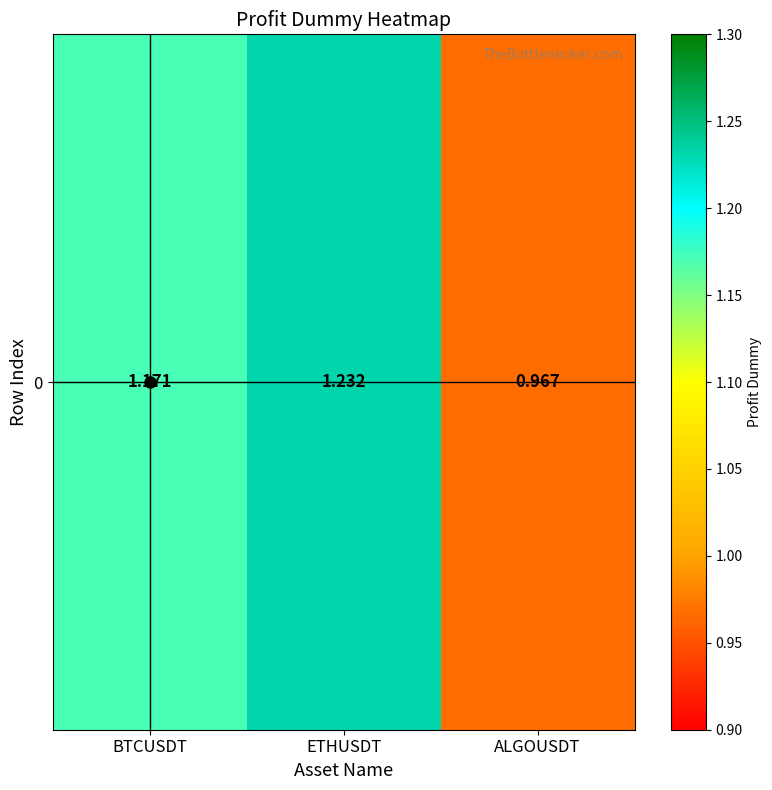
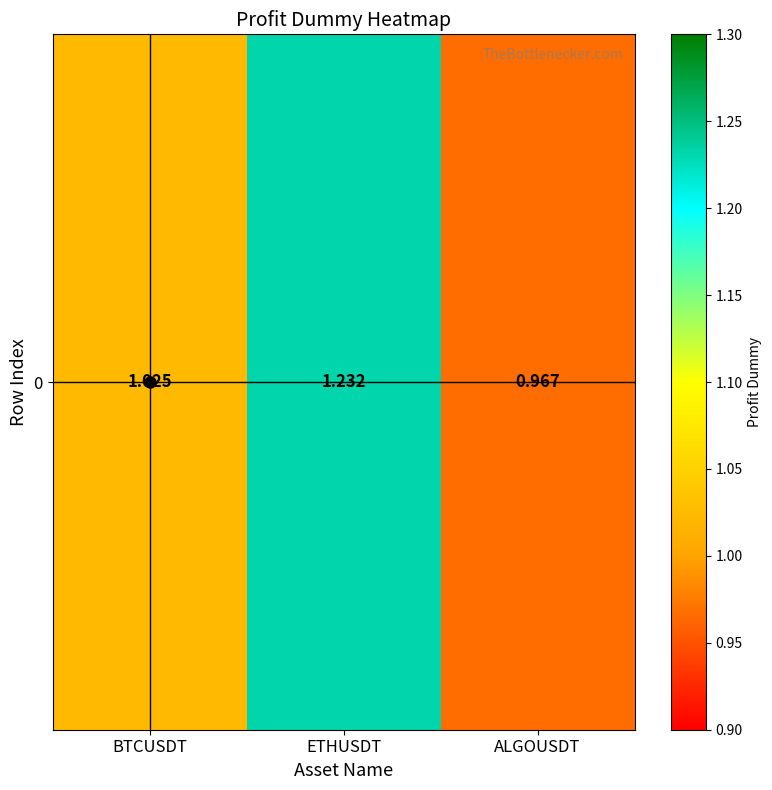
  {
    "0": {
-     "BTCUSDT": 1.171,
+     "BTCUSDT": 1.025,
      "ETHUSDT": 1.232
    }
  }
